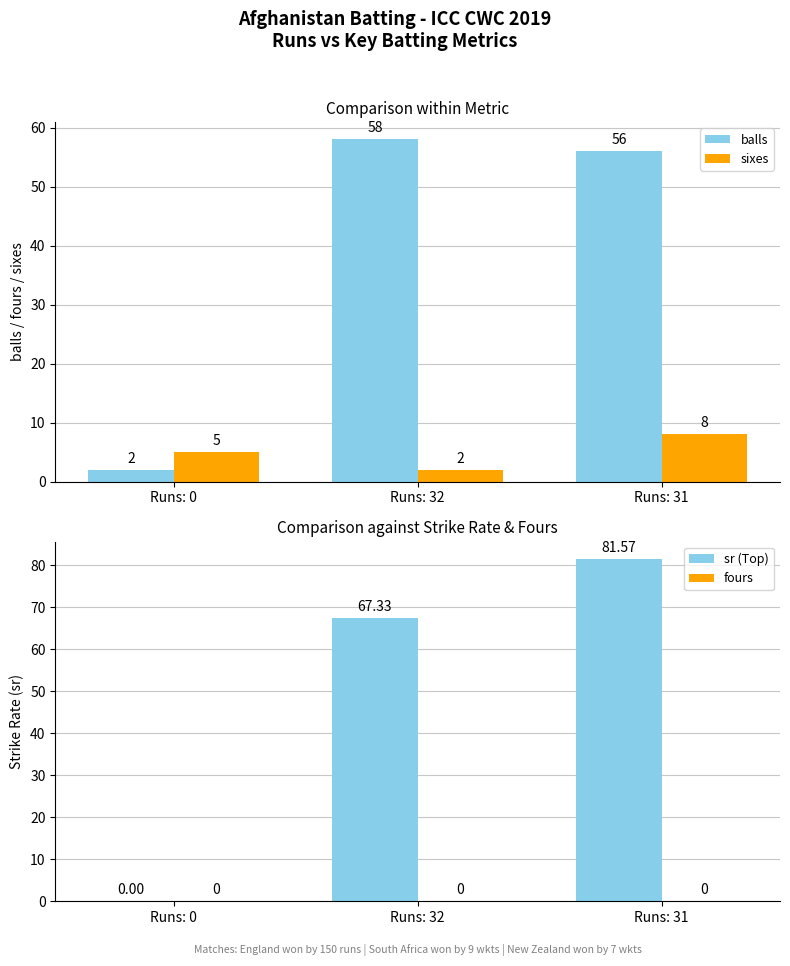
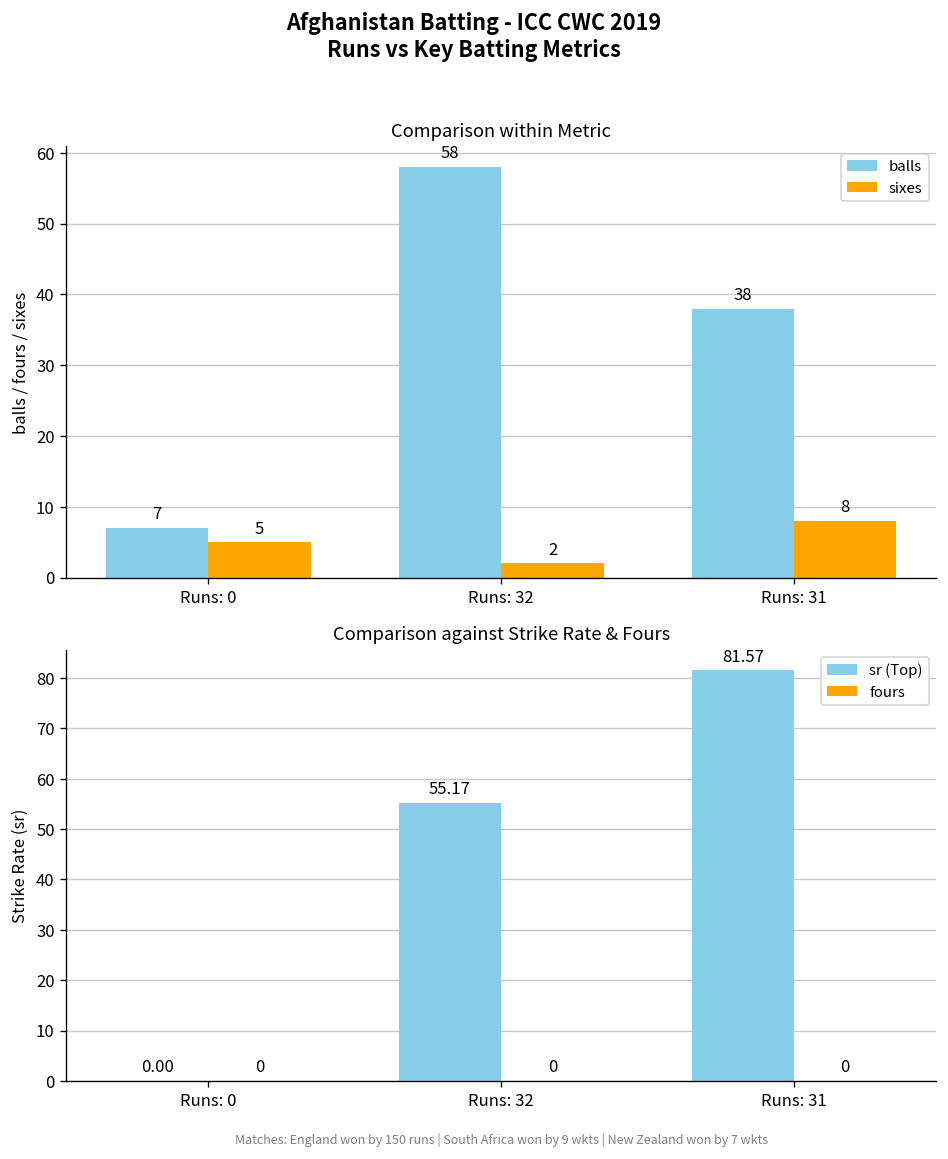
  {
    "Comparison within Metric": {
      "balls": {
-       "Runs: 0": 2,
+       "Runs: 0": 7,
        "Runs: 32": 58,
-       "Runs: 31": 56
+       "Runs: 31": 38
      },
      "sixes": {
        "Runs: 0": 5,
        "Runs: 32": 2,
        "Runs: 31": 8
      }
    },
    "Comparison against Strike Rate & Fours": {
      "sr (Top)": {
        "Runs: 0": 0.00,
-       "Runs: 32": 67.33,
+       "Runs: 32": 55.17,
        "Runs: 31": 81.57
      },
      "fours": {
        "Runs: 0": 0,
        "Runs: 32": 0,
        "Runs: 31": 0
      }
    }
  }
